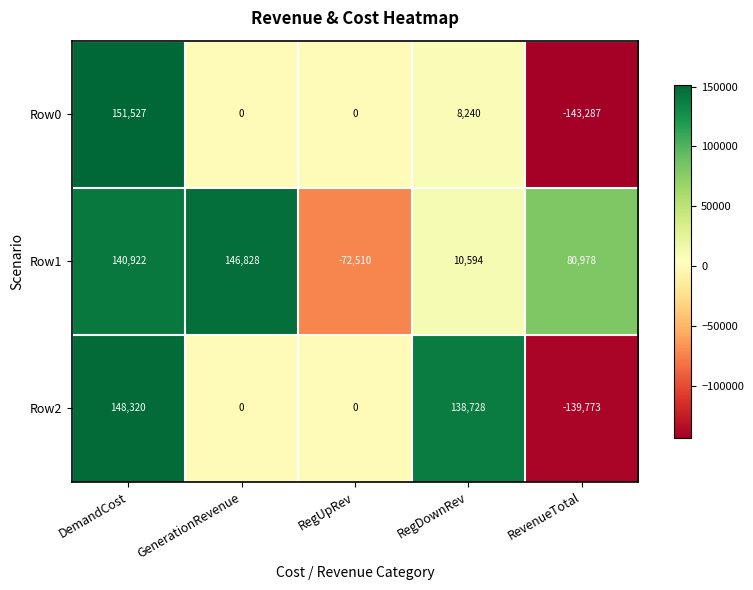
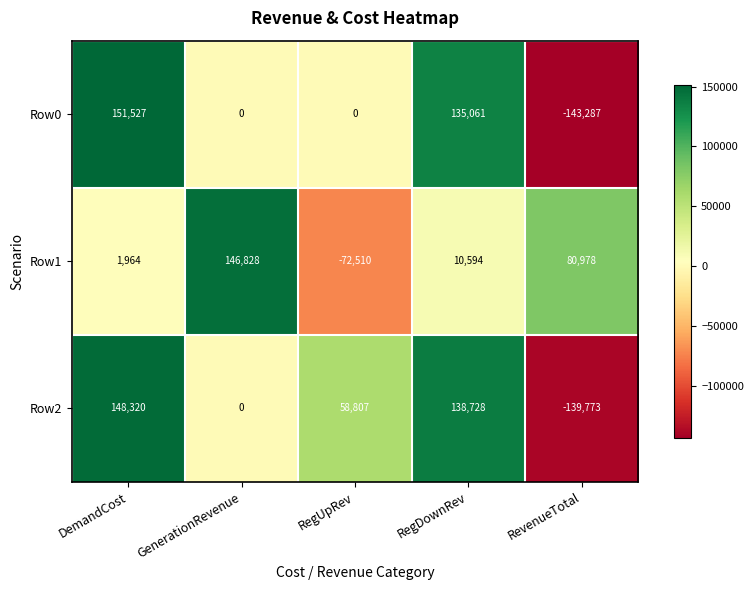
  {
    "Row0": {
      "DemandCost": "151,527",
      "GenerationRevenue": "0",
      "RegUpRev": "0",
-     "RegDownRev": "8,240",
+     "RegDownRev": "135,061",
      "RevenueTotal": "-143,287"
    },
    "Row1": {
-     "DemandCost": "140,922",
+     "DemandCost": "1,964",
      "GenerationRevenue": "146,828",
      "RegUpRev": "-72,510",
      "RegDownRev": "10,594",
      "RevenueTotal": "80,978"
    },
    "Row2": {
      "DemandCost": "148,320",
      "GenerationRevenue": "0",
-     "RegUpRev": "0",
+     "RegUpRev": "58,807",
      "RegDownRev": "138,728",
      "RevenueTotal": "-139,773"
    }
  }
